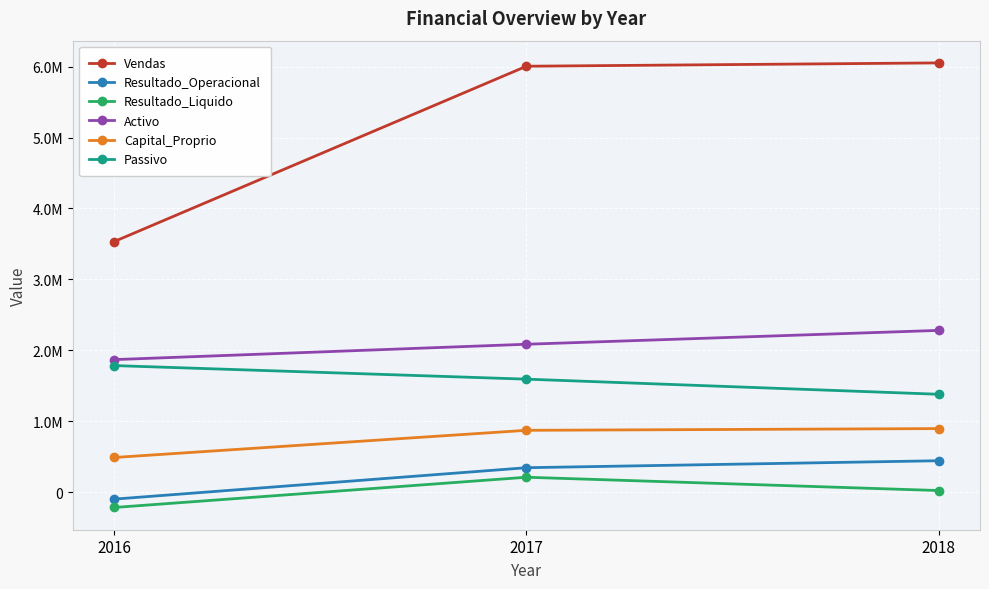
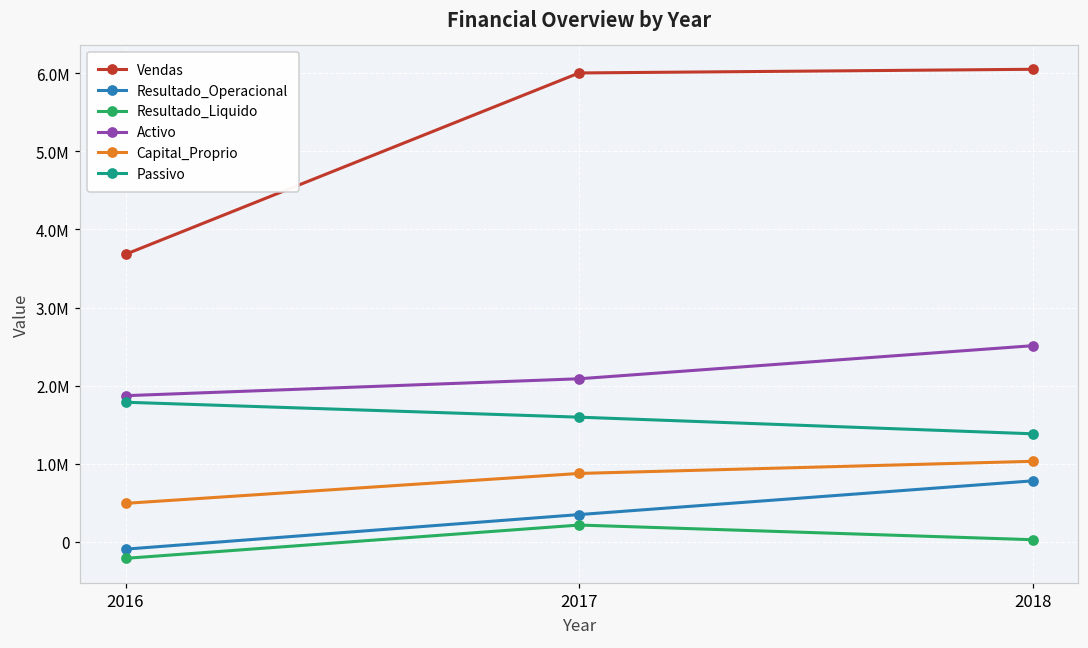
  {
    "Vendas": {
-     "2016": 3500000,
+     "2016": 3700000,
      "2017": 6000000,
      "2018": 6100000
    },
    "Resultado_Operacional": {
      "2016": -100000,
      "2017": 300000,
-     "2018": 400000
+     "2018": 800000
    },
    "Activo": {
      "2016": 1900000,
      "2017": 2100000,
-     "2018": 2300000
+     "2018": 2500000
    },
    "Capital_Proprio": {
      "2016": 500000,
      "2017": 900000,
-     "2018": 900000
+     "2018": 1000000
    }
  }
